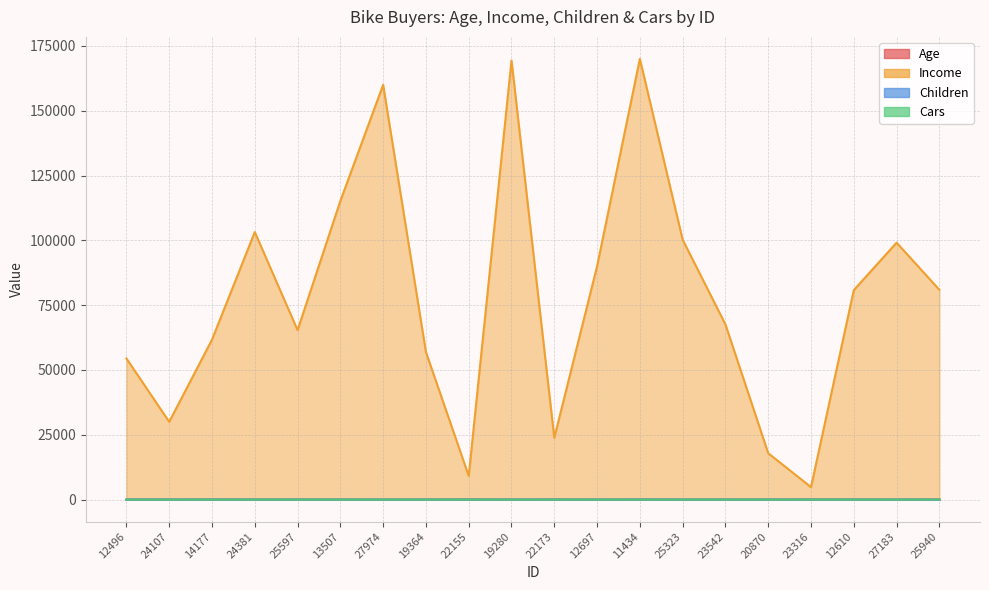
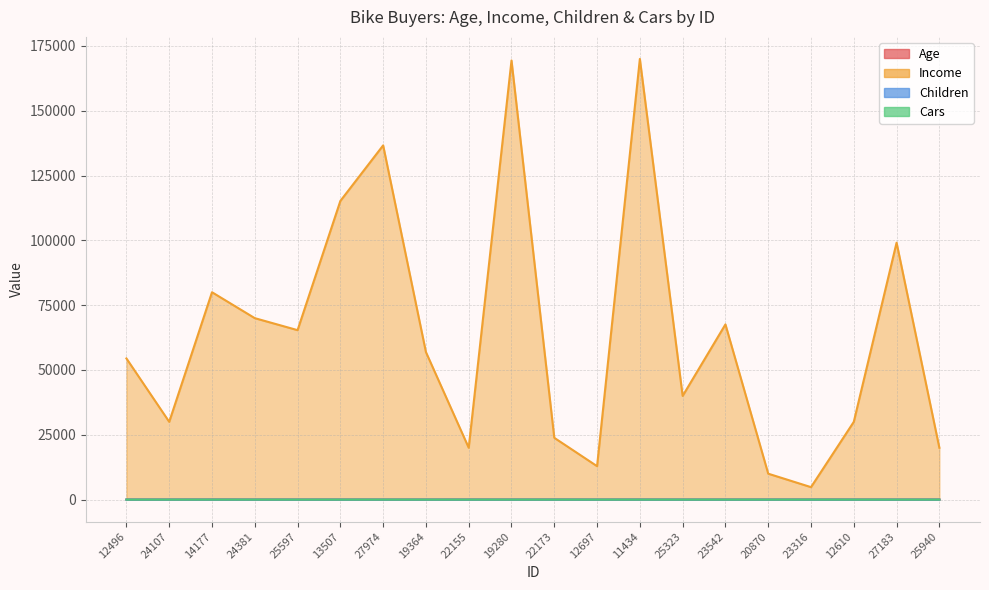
  {
    "Cars": {
      "12496": 0,
      "24107": 0,
      "14177": 0,
      "24381": 0,
      "25597": 0,
      "13507": 0,
      "27974": 0,
      "19364": 0,
      "22155": 0,
      "19280": 0,
      "22173": 0,
      "12697": 0,
      "11434": 0,
      "25323": 0,
      "23542": 0,
      "20870": 0,
      "23316": 0,
      "12610": 0,
      "27183": 0,
      "25940": 0
    },
    "Income": {
      "12496": 54000,
      "24107": 30000,
-     "14177": 62000,
-     "24381": 103000,
+     "14177": 80000,
+     "24381": 70000,
      "25597": 65000,
      "13507": 115000,
-     "27974": 160000,
+     "27974": 137000,
      "19364": 57000,
-     "22155": 9000,
+     "22155": 20000,
      "19280": 169000,
      "22173": 24000,
-     "12697": 90000,
+     "12697": 13000,
      "11434": 170000,
-     "25323": 100000,
+     "25323": 40000,
      "23542": 68000,
-     "20870": 18000,
+     "20870": 10000,
      "23316": 5000,
-     "12610": 81000,
+     "12610": 30000,
      "27183": 99000,
-     "25940": 81000
+     "25940": 20000
    }
  }
